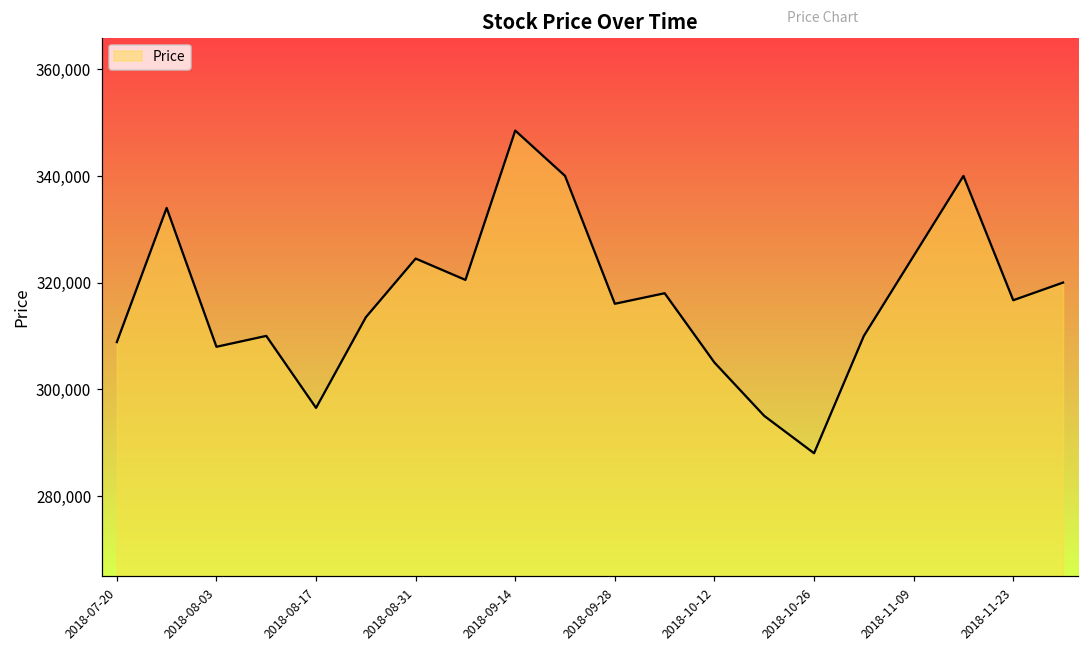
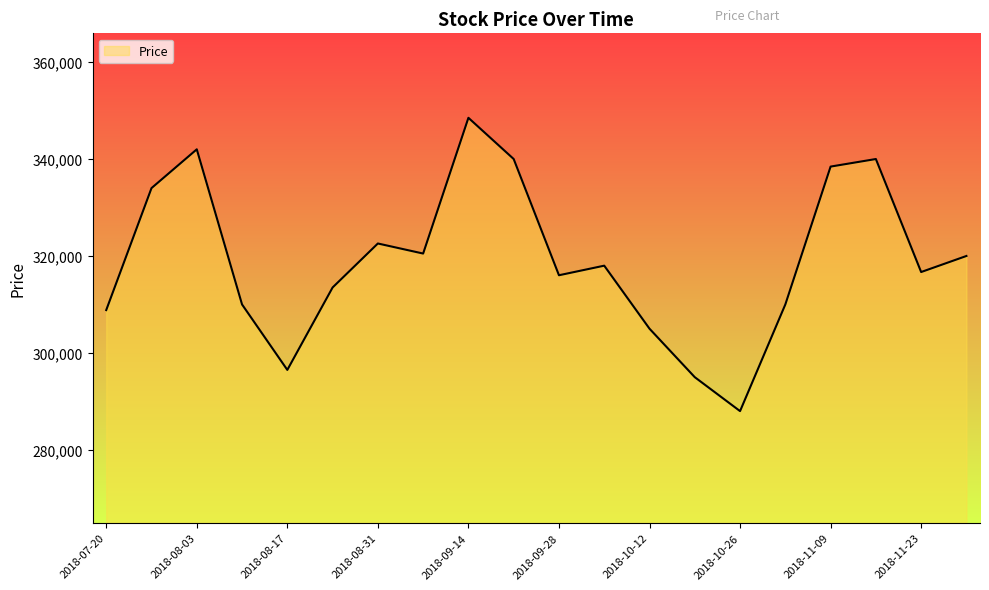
  {
    "2018-07-20": "309,000",
-   "2018-08-03": "308,000",
+   "2018-08-03": "342,000",
    "2018-08-17": "297,000",
-   "2018-08-31": "325,000",
+   "2018-08-31": "323,000",
    "2018-09-14": "349,000",
    "2018-09-28": "316,000",
    "2018-10-12": "305,000",
    "2018-10-26": "288,000",
-   "2018-11-09": "325,000",
+   "2018-11-09": "338,000",
    "2018-11-23": "317,000"
  }
